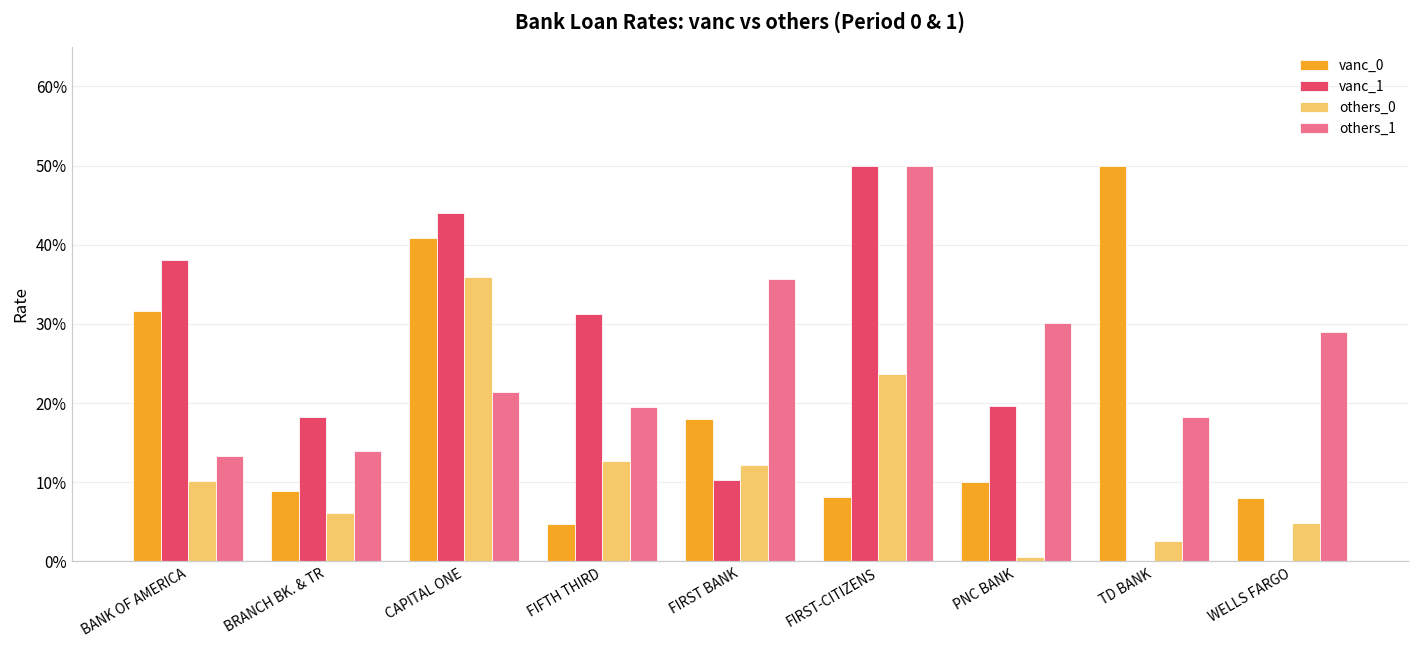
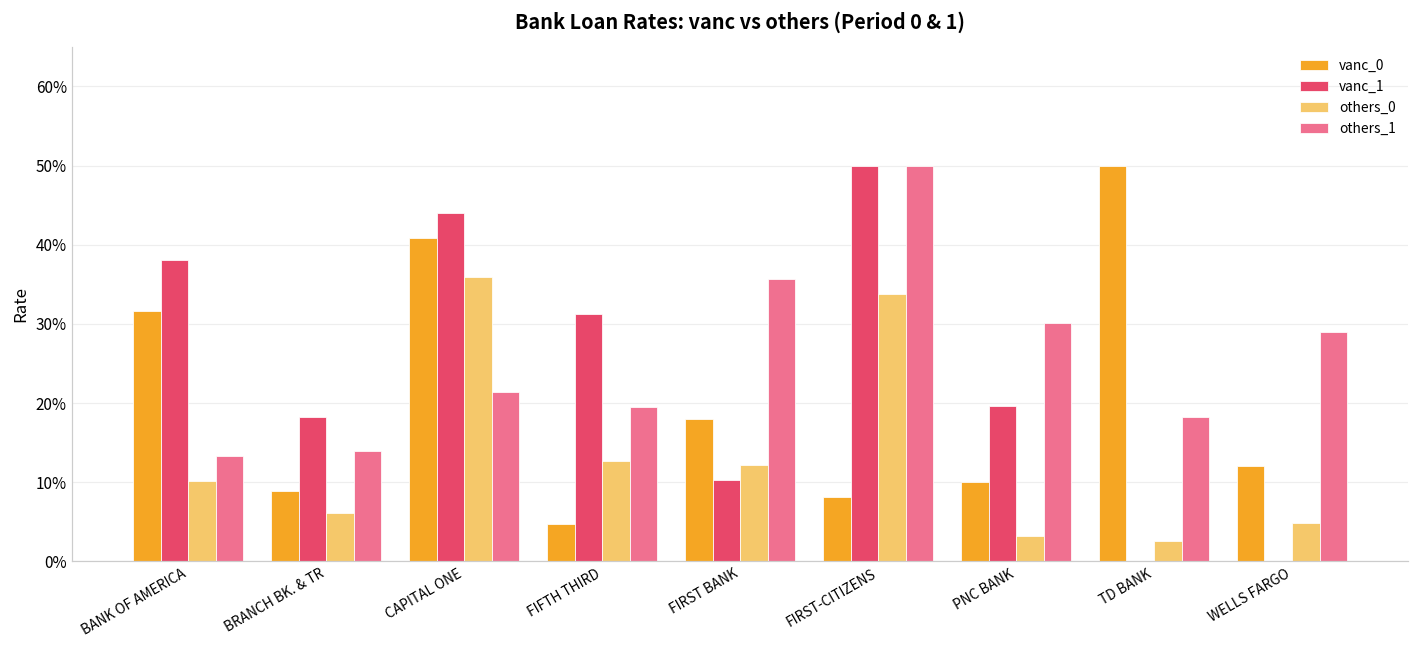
  {
    "vanc_0": {
      "BANK OF AMERICA": "32%",
      "BRANCH BK. & TR": "9%",
      "CAPITAL ONE": "41%",
      "FIFTH THIRD": "5%",
      "FIRST BANK": "18%",
      "FIRST-CITIZENS": "8%",
      "PNC BANK": "10%",
      "TD BANK": "50%",
-     "WELLS FARGO": "8%"
+     "WELLS FARGO": "12%"
    },
    "others_0": {
      "BANK OF AMERICA": "10%",
      "BRANCH BK. & TR": "6%",
      "CAPITAL ONE": "36%",
      "FIFTH THIRD": "13%",
      "FIRST BANK": "12%",
-     "FIRST-CITIZENS": "24%",
-     "PNC BANK": "1%",
+     "FIRST-CITIZENS": "34%",
+     "PNC BANK": "3%",
      "TD BANK": "3%",
      "WELLS FARGO": "5%"
    }
  }
